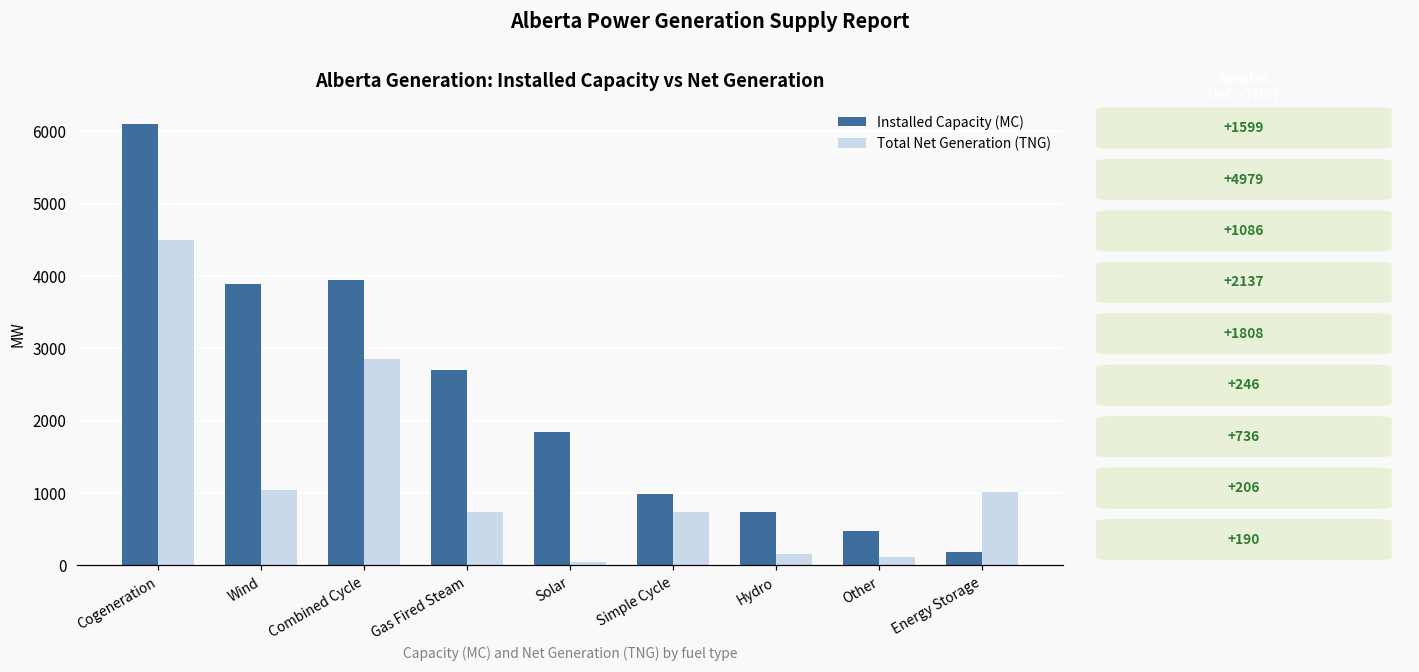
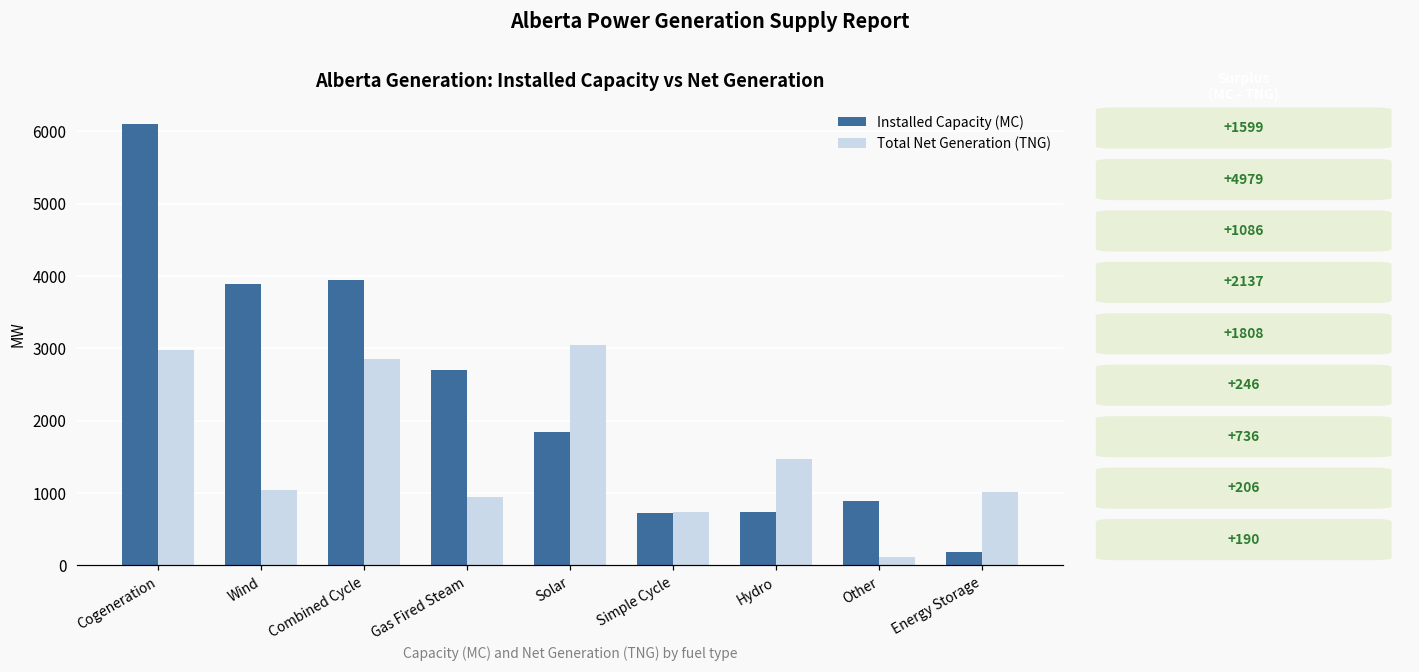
  {
    "Installed Capacity (MC)": {
      "Cogeneration": 6100,
      "Wind": 3900,
      "Combined Cycle": 3900,
      "Gas Fired Steam": 2700,
      "Solar": 1900,
-     "Simple Cycle": 1000,
+     "Simple Cycle": 700,
      "Hydro": 700,
-     "Other": 500,
+     "Other": 900,
      "Energy Storage": 200
    },
    "Total Net Generation (TNG)": {
-     "Cogeneration": 4500,
+     "Cogeneration": 3000,
      "Wind": 1000,
      "Combined Cycle": 2900,
-     "Gas Fired Steam": 700,
-     "Solar": 0,
+     "Gas Fired Steam": 900,
+     "Solar": 3100,
      "Simple Cycle": 700,
-     "Hydro": 200,
+     "Hydro": 1500,
      "Other": 100,
      "Energy Storage": 1000
    }
  }
